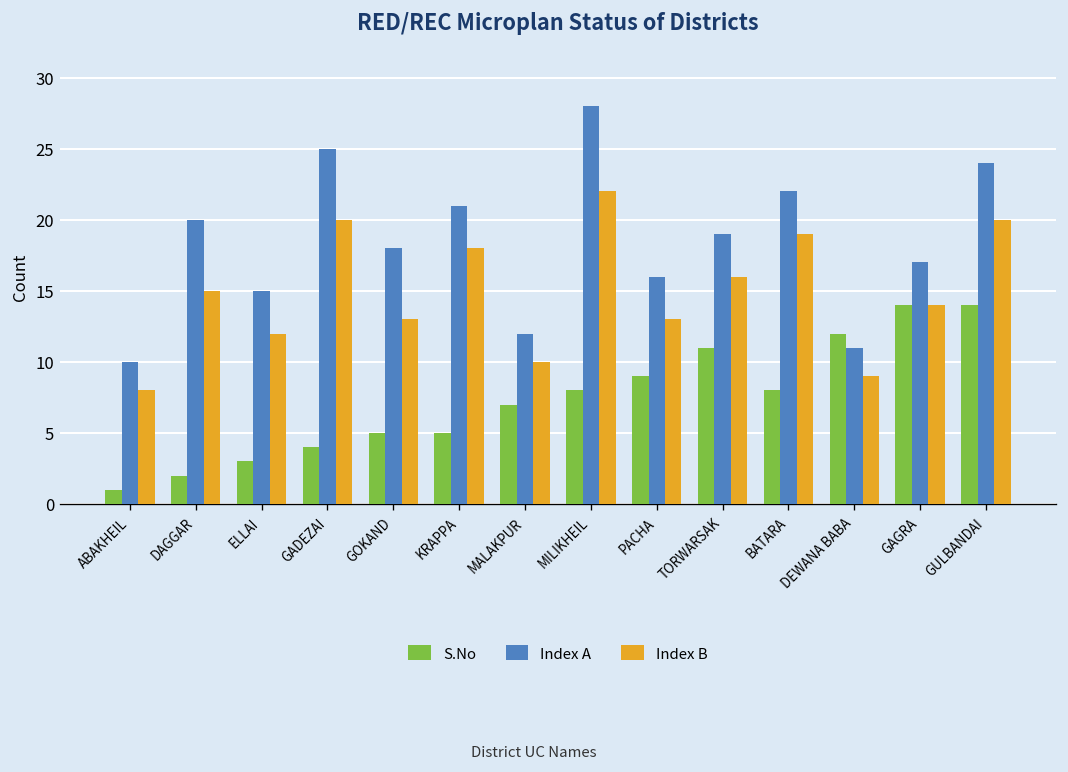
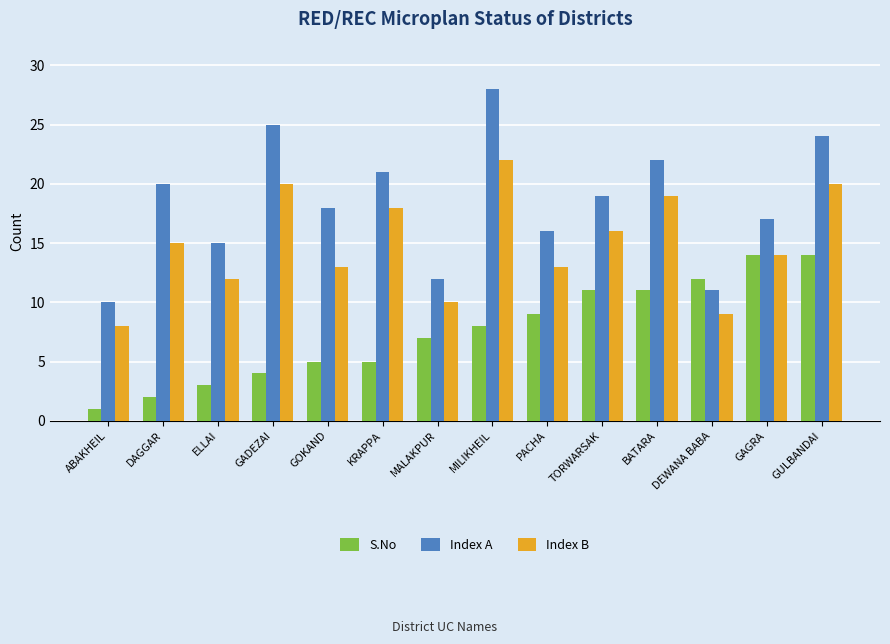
  {
    "S.No": {
      "ABAKHEIL": 1,
      "DAGGAR": 2,
      "ELLAI": 3,
      "GADEZAI": 4,
      "GOKAND": 5,
      "KRAPPA": 5,
      "MALAKPUR": 7,
      "MILIKHEIL": 8,
      "PACHA": 9,
      "TORWARSAK": 11,
-     "BATARA": 8,
+     "BATARA": 11,
      "DEWANA BABA": 12,
      "GAGRA": 14,
      "GULBANDAI": 14
    },
    "Index A": {
      "ABAKHEIL": 10,
      "DAGGAR": 20,
      "ELLAI": 15,
      "GADEZAI": 25,
      "GOKAND": 18,
      "KRAPPA": 21,
      "MALAKPUR": 12,
      "MILIKHEIL": 28,
      "PACHA": 16,
      "TORWARSAK": 19,
      "BATARA": 22,
      "DEWANA BABA": 11,
      "GAGRA": 17,
      "GULBANDAI": 24
    },
    "Index B": {
      "ABAKHEIL": 8,
      "DAGGAR": 15,
      "ELLAI": 12,
      "GADEZAI": 20,
      "GOKAND": 13,
      "KRAPPA": 18,
      "MALAKPUR": 10,
      "MILIKHEIL": 22,
      "PACHA": 13,
      "TORWARSAK": 16,
      "BATARA": 19,
      "DEWANA BABA": 9,
      "GAGRA": 14,
      "GULBANDAI": 20
    }
  }
